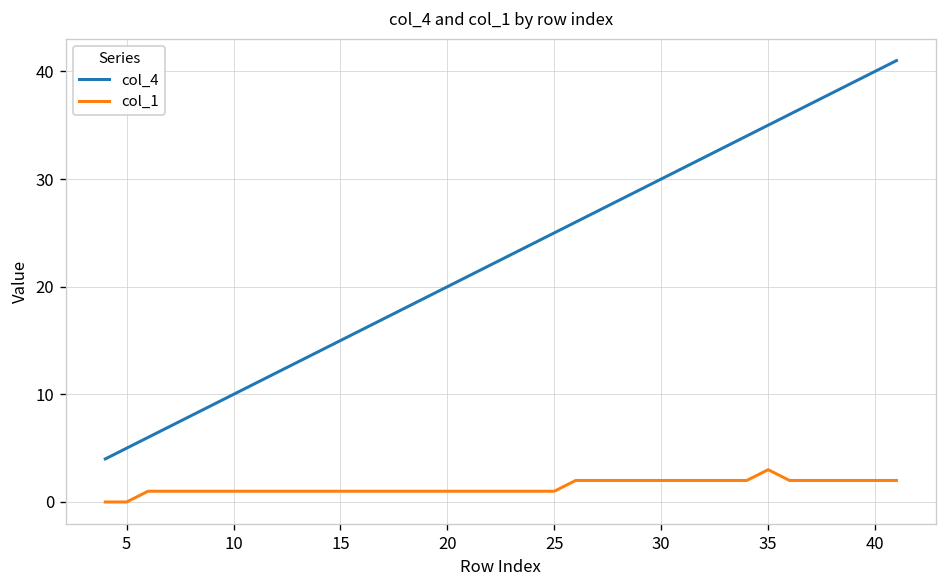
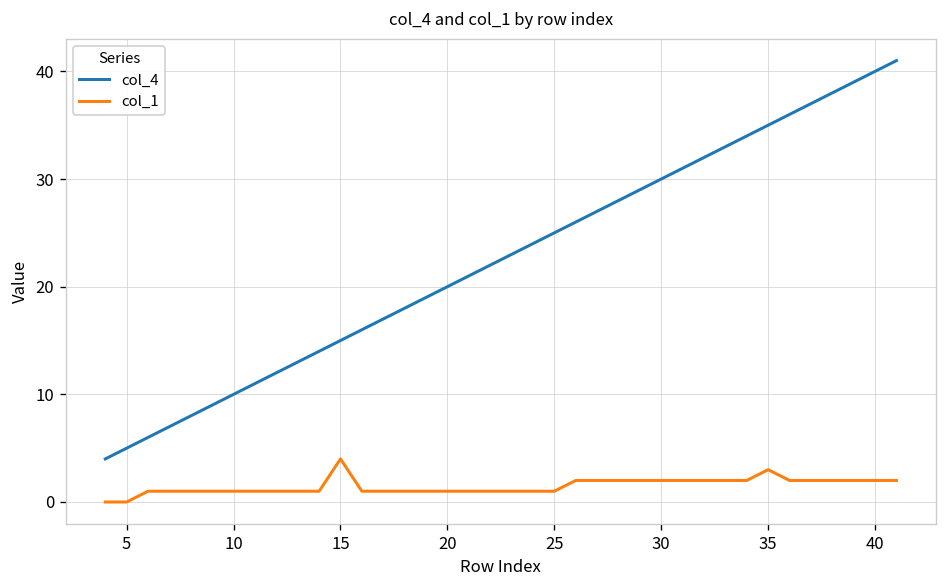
  {
    "col_4": {
      "5": 5,
      "10": 10,
      "15": 15,
      "20": 20,
      "25": 25,
      "30": 30,
      "35": 35,
      "40": 40
    },
    "col_1": {
      "5": 0,
      "10": 1,
-     "15": 1,
+     "15": 4,
      "20": 1,
      "25": 1,
      "30": 2,
      "35": 3,
      "40": 2
    }
  }
